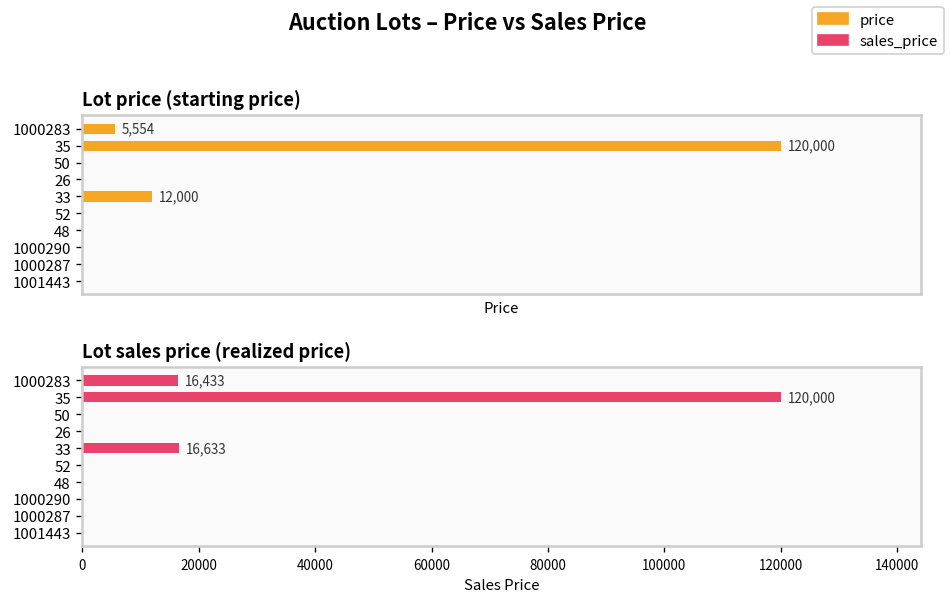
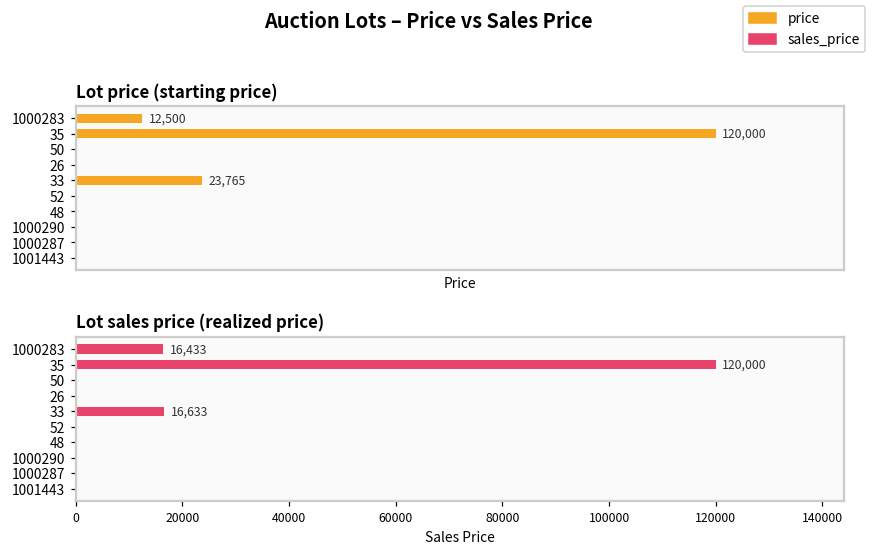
  {
    "Lot price (starting price)": {
-     "1000283": "5,554",
+     "1000283": "12,500",
      "35": "120,000",
-     "33": "12,000"
+     "33": "23,765"
    },
    "Lot sales price (realized price)": {
      "1000283": "16,433",
      "35": "120,000",
      "33": "16,633"
    }
  }
